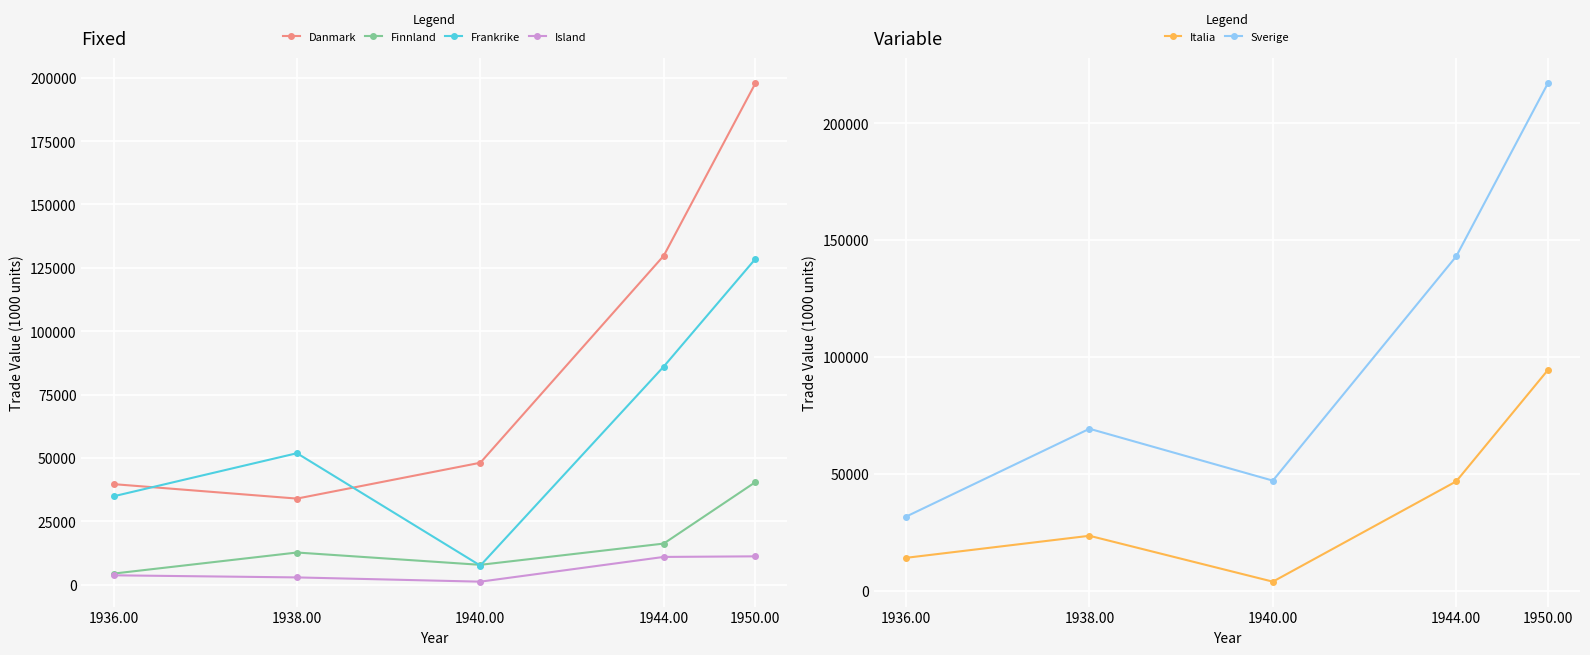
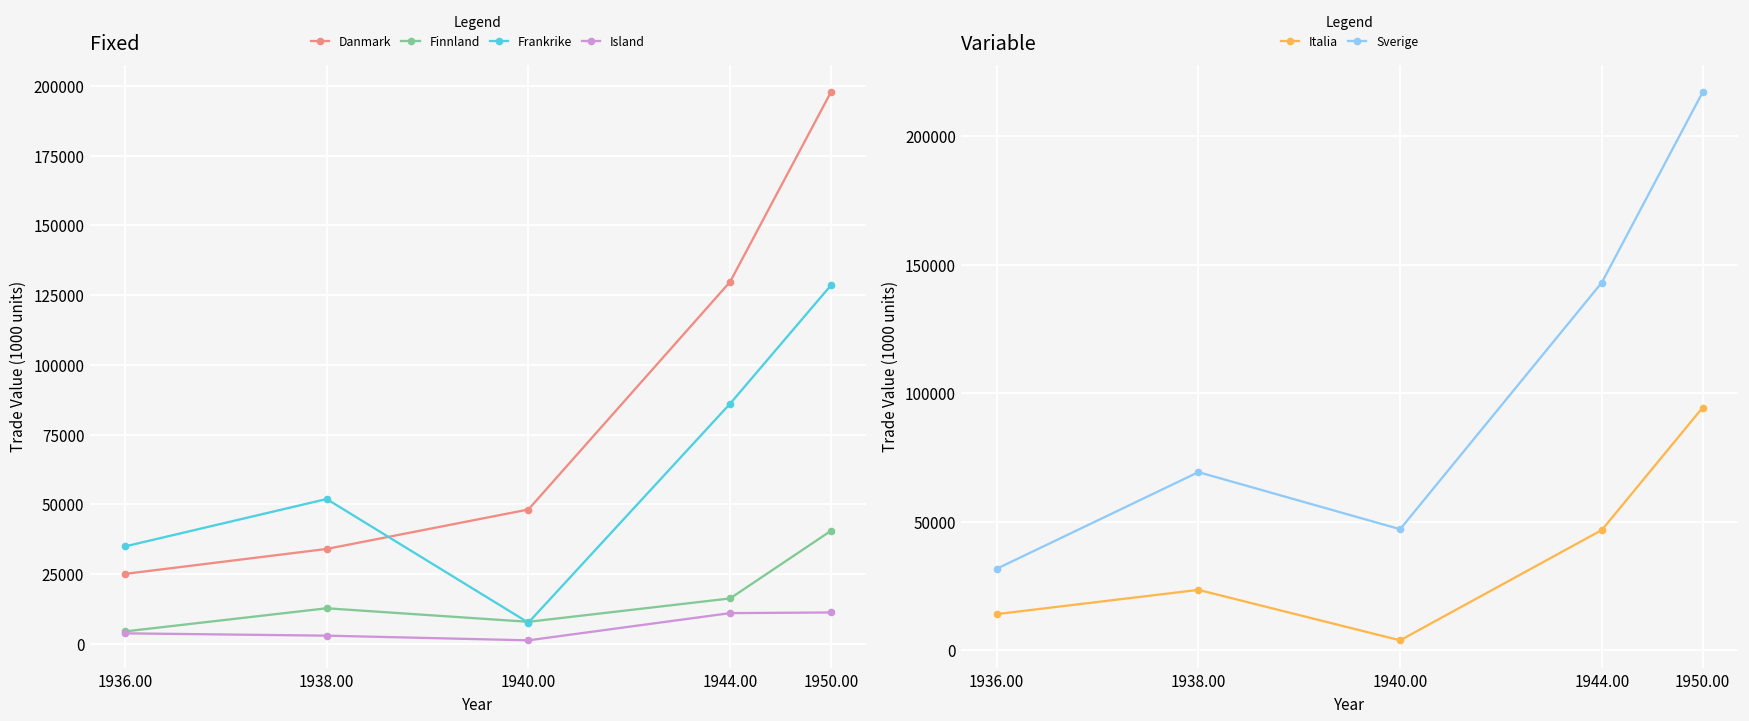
  {
    "Fixed": {
      "Danmark": {
-       "1936.00": 40000,
+       "1936.00": 25000,
        "1938.00": 34000,
        "1940.00": 48000,
        "1944.00": 130000,
        "1950.00": 198000
      },
      "Finnland": {
        "1938.00": 13000,
        "1944.00": 16000,
        "1950.00": 40000
      },
      "Frankrike": {
        "1936.00": 35000,
        "1938.00": 52000,
        "1944.00": 86000,
        "1950.00": 129000
      },
      "Island": {
        "1938.00": 3000,
        "1940.00": 1000,
        "1944.00": 11000,
        "1950.00": 11000
      }
    },
    "Variable": {
      "Italia": {
        "1936.00": 14000,
        "1938.00": 23000,
        "1940.00": 4000,
        "1944.00": 47000,
        "1950.00": 94000
      },
      "Sverige": {
        "1936.00": 32000,
        "1938.00": 69000,
        "1940.00": 47000,
        "1944.00": 143000,
        "1950.00": 217000
      }
    }
  }
